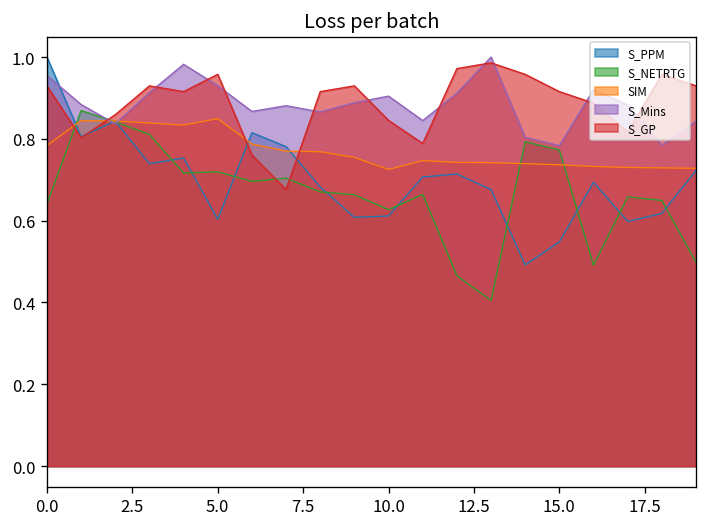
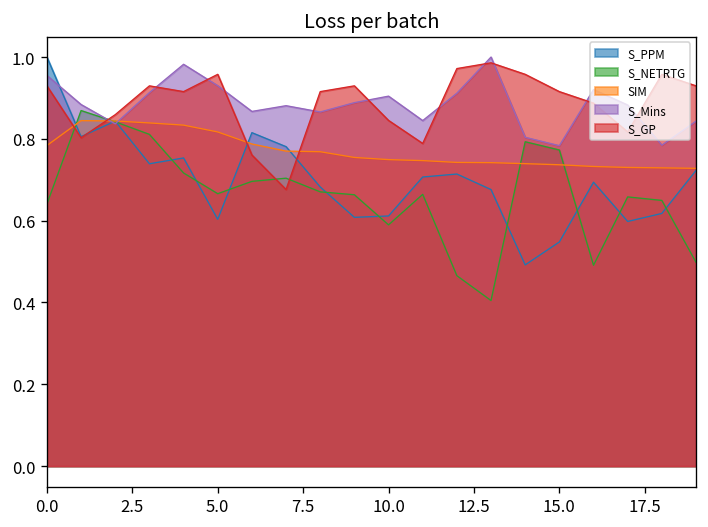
  {
    "S_PPM": {
      "0.0": 1.00,
      "5.0": 0.60,
      "10.0": 0.61,
      "15.0": 0.55
    },
    "S_NETRTG": {
      "0.0": 0.64,
-     "5.0": 0.72,
-     "10.0": 0.63,
+     "5.0": 0.67,
+     "10.0": 0.59,
      "15.0": 0.77
    },
    "SIM": {
      "0.0": 0.78,
-     "5.0": 0.85,
-     "10.0": 0.73,
+     "5.0": 0.82,
+     "10.0": 0.75,
      "15.0": 0.74
    },
    "S_Mins": {
      "0.0": 0.96,
      "5.0": 0.93,
      "10.0": 0.90,
      "15.0": 0.78
    },
    "S_GP": {
      "0.0": 0.93,
      "5.0": 0.96,
      "10.0": 0.85,
      "15.0": 0.92
    }
  }
